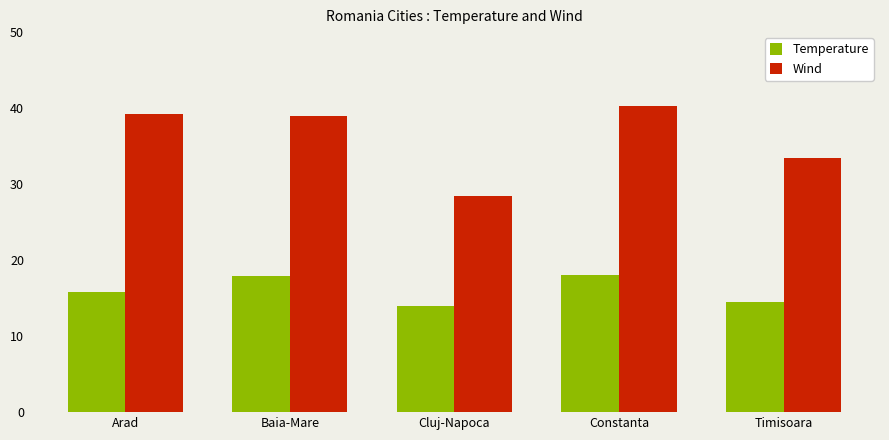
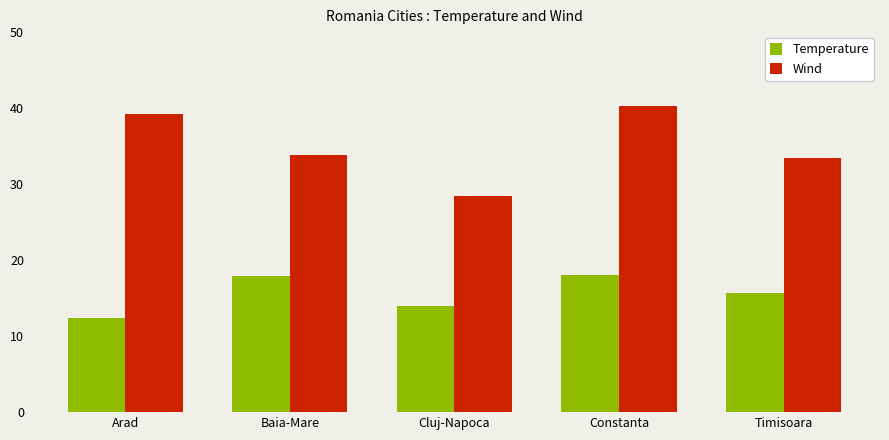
  {
    "Temperature": {
-     "Arad": 16,
+     "Arad": 12,
      "Baia-Mare": 18,
      "Cluj-Napoca": 14,
      "Constanta": 18,
-     "Timisoara": 14
+     "Timisoara": 16
    },
    "Wind": {
      "Arad": 39,
-     "Baia-Mare": 39,
+     "Baia-Mare": 34,
      "Cluj-Napoca": 29,
      "Constanta": 40,
      "Timisoara": 33
    }
  }
